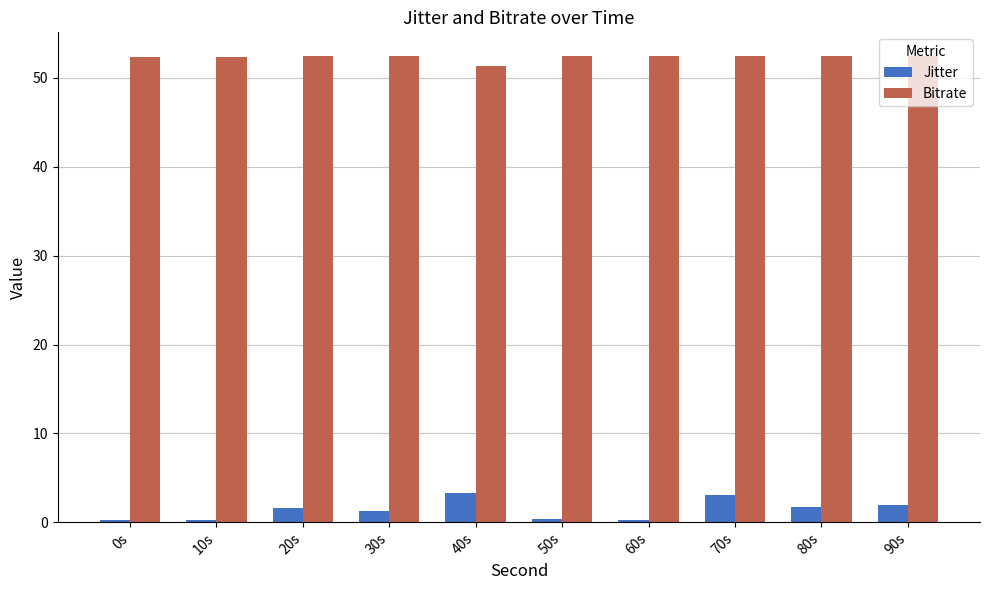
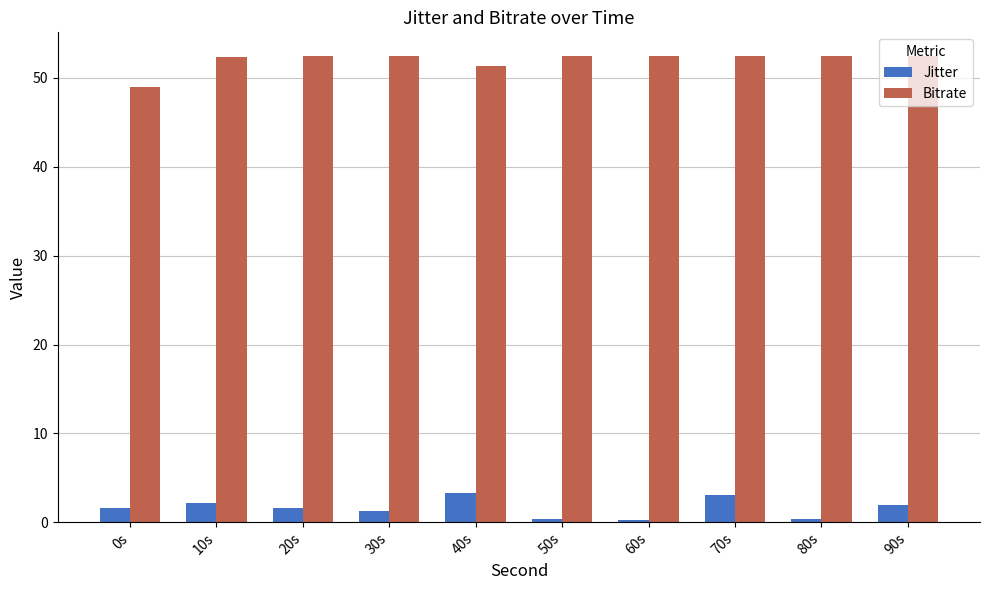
  {
    "Jitter": {
-     "0s": 0,
-     "10s": 0,
+     "0s": 2,
+     "10s": 2,
      "20s": 2,
      "30s": 1,
      "40s": 3,
      "50s": 0,
      "60s": 0,
      "70s": 3,
-     "80s": 2,
+     "80s": 0,
      "90s": 2
    },
    "Bitrate": {
-     "0s": 52,
+     "0s": 49,
      "10s": 52,
      "20s": 53,
      "30s": 53,
      "40s": 51,
      "50s": 53,
      "60s": 53,
      "70s": 53,
      "80s": 53
    }
  }
